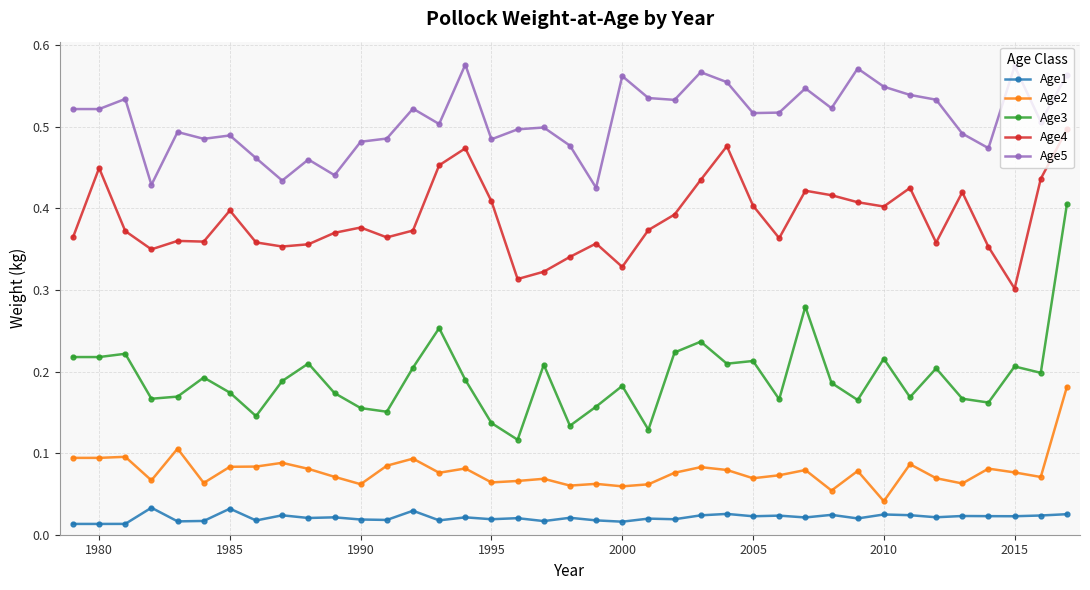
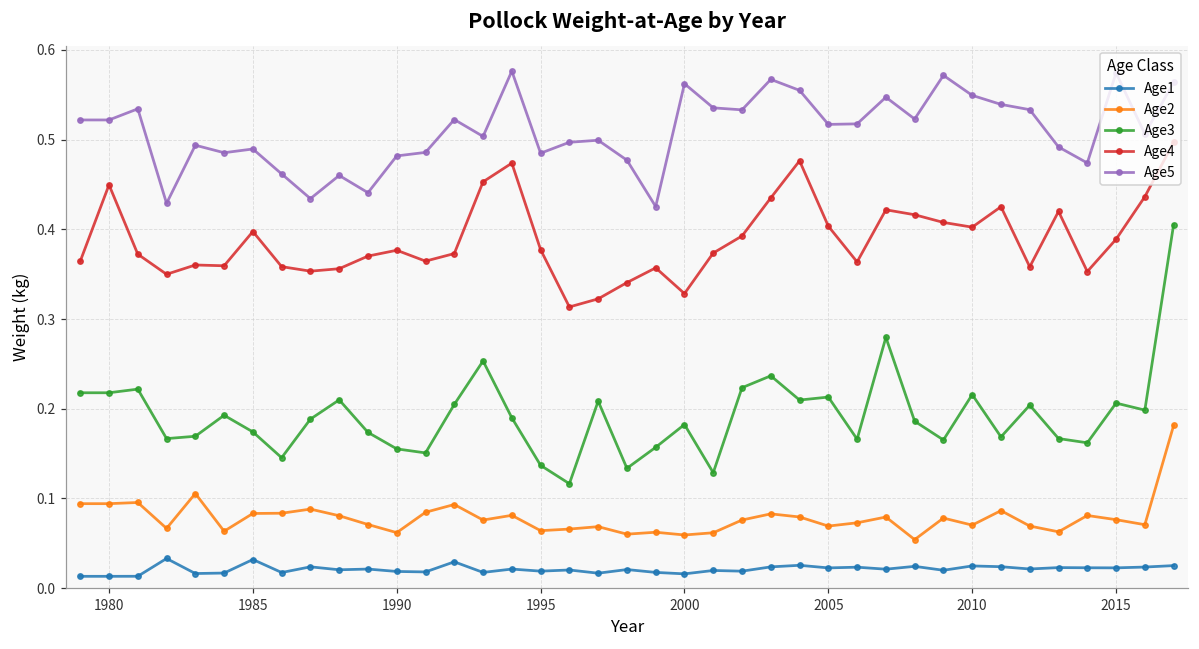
  {
    "Age1": {
      "1980": 0.01,
      "1985": 0.03,
      "1990": 0.02,
      "1995": 0.02,
      "2000": 0.02,
      "2005": 0.02,
      "2010": 0.02,
      "2015": 0.02
    },
    "Age2": {
      "1980": 0.09,
      "1985": 0.08,
      "1990": 0.06,
      "1995": 0.06,
      "2000": 0.06,
      "2005": 0.07,
-     "2010": 0.04,
+     "2010": 0.07,
      "2015": 0.08
    },
    "Age3": {
      "1980": 0.22,
      "1985": 0.17,
      "1990": 0.16,
      "1995": 0.14,
      "2000": 0.18,
      "2005": 0.21,
      "2010": 0.22,
      "2015": 0.21
    },
    "Age4": {
      "1980": 0.45,
      "1985": 0.40,
      "1990": 0.38,
-     "1995": 0.41,
+     "1995": 0.38,
      "2000": 0.33,
      "2005": 0.40,
      "2010": 0.40,
-     "2015": 0.30
+     "2015": 0.39
    },
    "Age5": {
      "1980": 0.52,
      "1985": 0.49,
      "1990": 0.48,
      "1995": 0.48,
      "2000": 0.56,
      "2005": 0.52,
      "2010": 0.55
    }
  }
